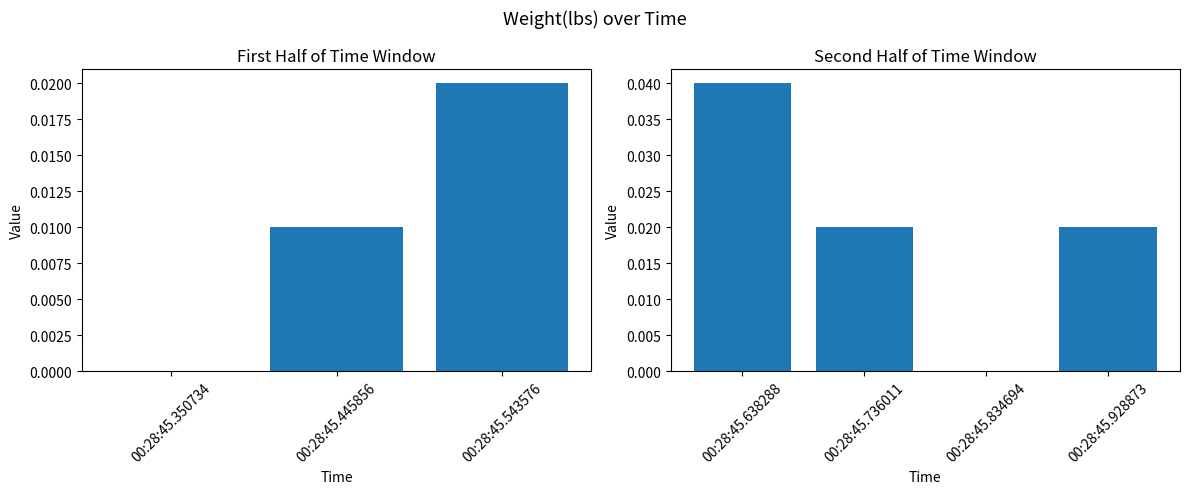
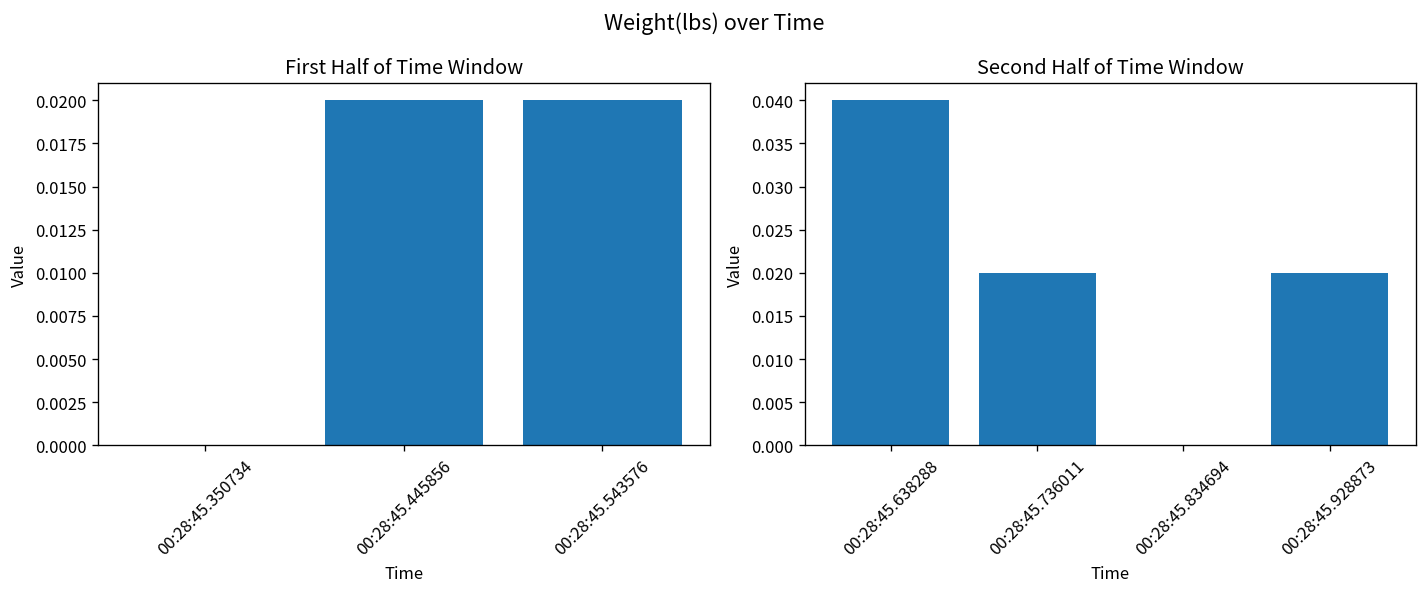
  {
    "First Half of Time Window": {
      "00:28:45.350734": 0.00,
-     "00:28:45.445856": 0.01,
+     "00:28:45.445856": 0.02,
      "00:28:45.543576": 0.02
    },
    "Second Half of Time Window": {
      "00:28:45.638288": 0.040,
      "00:28:45.736011": 0.020,
      "00:28:45.834694": 0.000,
      "00:28:45.928873": 0.020
    }
  }
